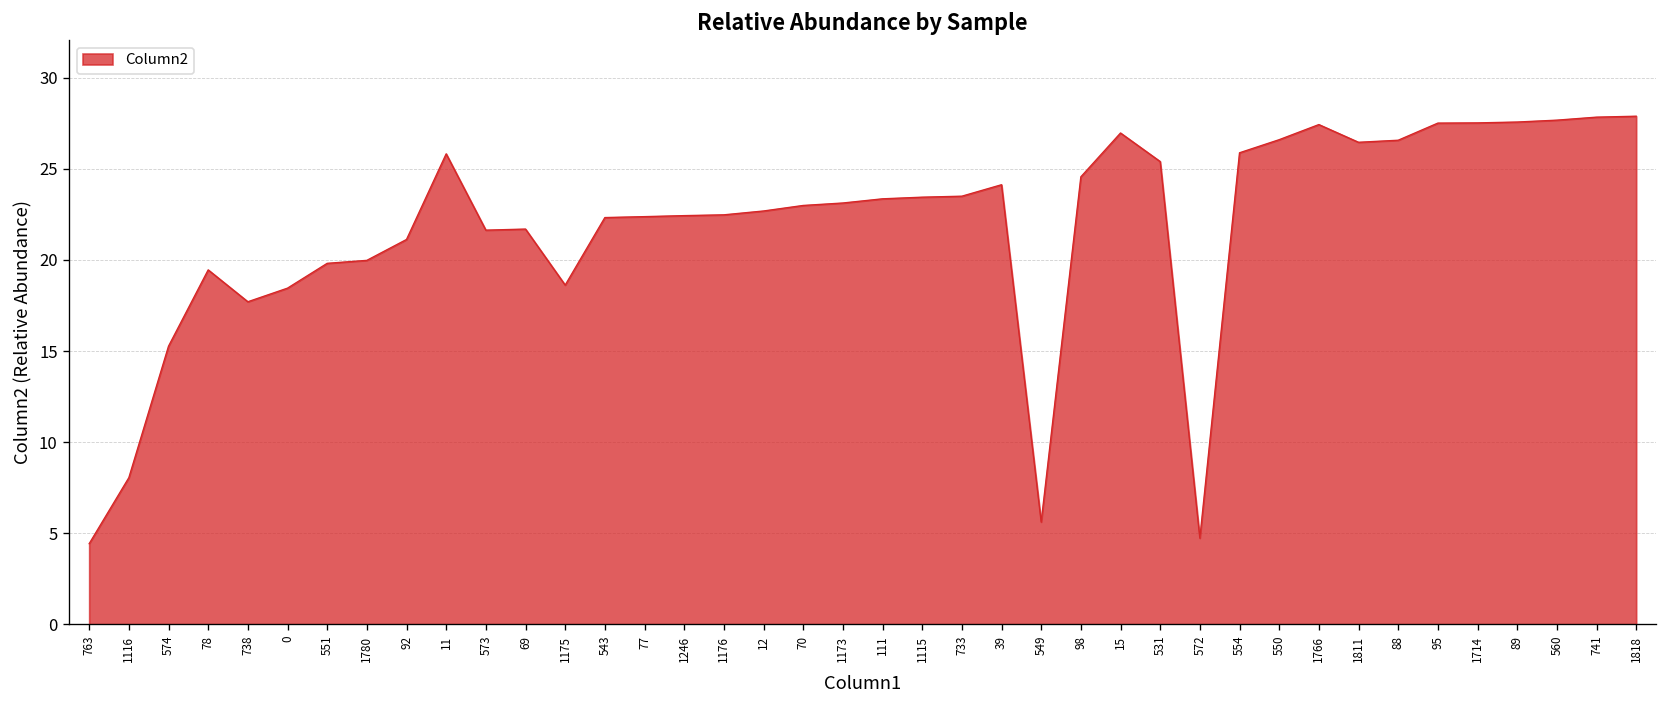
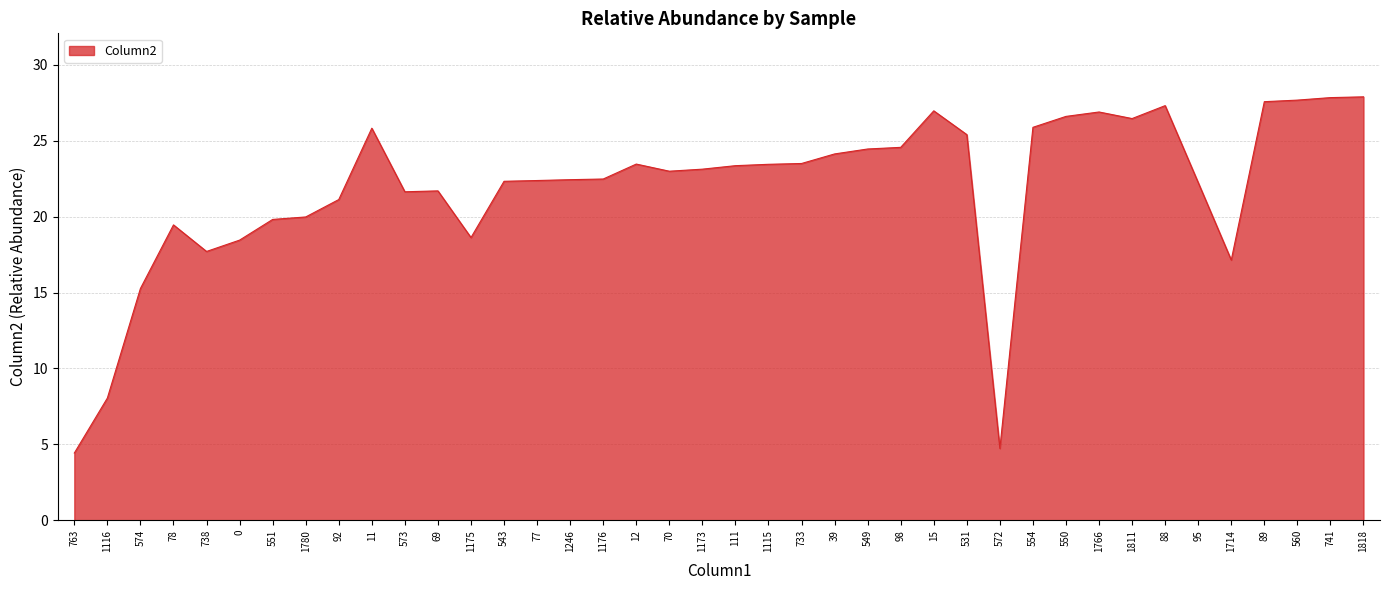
  {
    "763": 4.4,
    "1116": 8.0,
    "574": 15.3,
    "78": 19.5,
    "738": 17.7,
    "0": 18.5,
    "551": 19.8,
    "1780": 20.0,
    "92": 21.1,
    "11": 25.8,
    "573": 21.6,
    "69": 21.7,
    "1175": 18.6,
    "543": 22.3,
    "77": 22.4,
    "1246": 22.4,
    "1176": 22.5,
-   "12": 22.7,
+   "12": 23.5,
    "70": 23.0,
    "1173": 23.1,
    "111": 23.4,
    "1115": 23.4,
    "733": 23.5,
    "39": 24.1,
-   "549": 5.6,
+   "549": 24.5,
    "98": 24.6,
    "15": 27.0,
    "531": 25.4,
    "572": 4.7,
    "554": 25.9,
    "550": 26.6,
-   "1766": 27.4,
+   "1766": 26.9,
    "1811": 26.5,
-   "88": 26.6,
-   "95": 27.5,
-   "1714": 27.5,
+   "88": 27.3,
+   "95": 22.2,
+   "1714": 17.1,
    "89": 27.6,
    "560": 27.7,
    "741": 27.8,
    "1818": 27.9
  }
